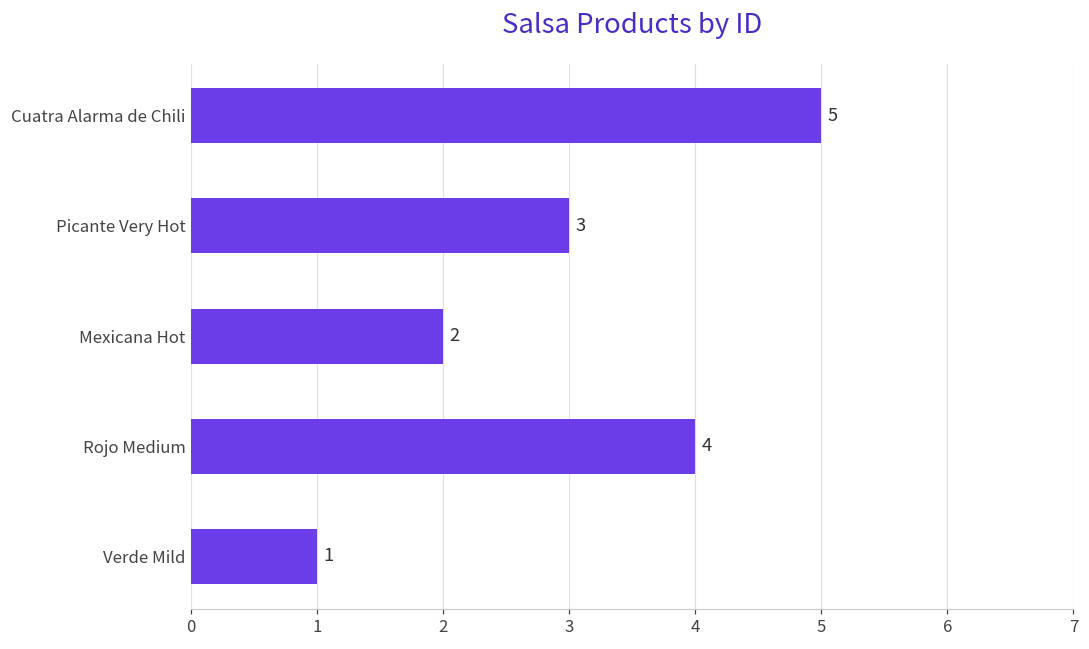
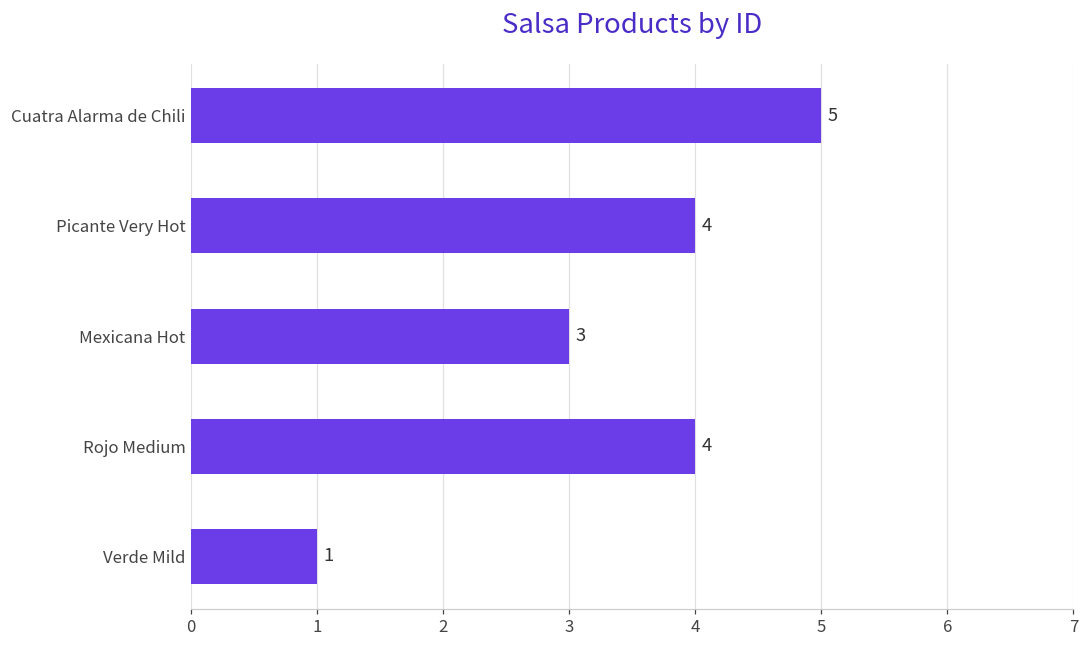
  {
    "Cuatra Alarma de Chili": 5,
-   "Picante Very Hot": 3,
-   "Mexicana Hot": 2,
+   "Picante Very Hot": 4,
+   "Mexicana Hot": 3,
    "Rojo Medium": 4,
    "Verde Mild": 1
  }
